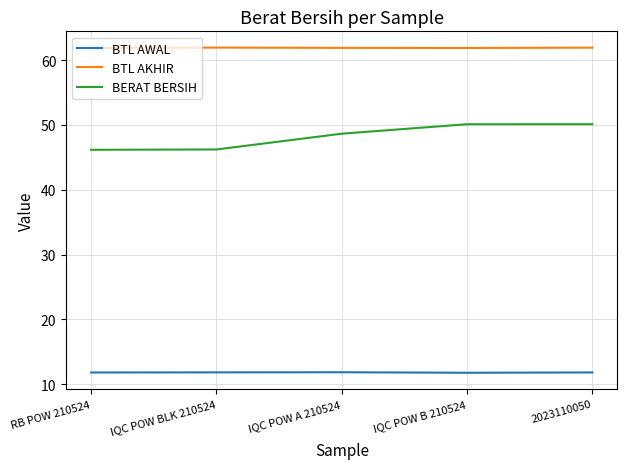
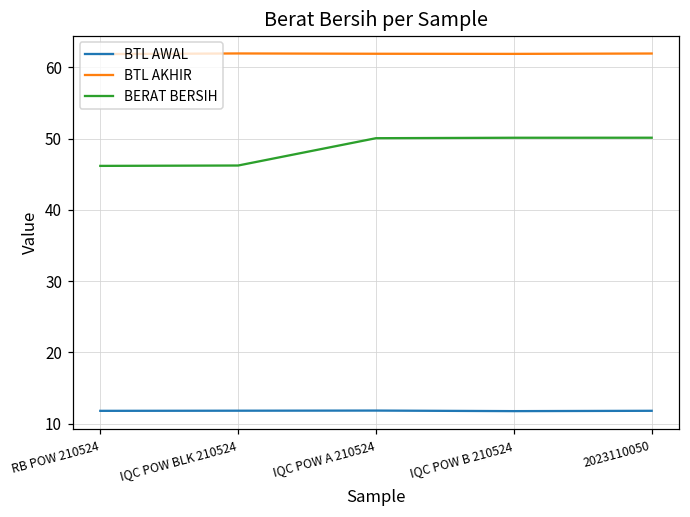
  {
    "BTL AWAL": {
      "RB POW 210524": 12,
      "IQC POW BLK 210524": 12,
      "IQC POW A 210524": 12,
      "IQC POW B 210524": 12,
      "2023110050": 12
    },
    "BTL AKHIR": {
      "IQC POW BLK 210524": 62,
      "IQC POW A 210524": 62,
      "IQC POW B 210524": 62,
      "2023110050": 62
    },
    "BERAT BERSIH": {
      "RB POW 210524": 46,
      "IQC POW BLK 210524": 46,
-     "IQC POW A 210524": 49,
+     "IQC POW A 210524": 50,
      "IQC POW B 210524": 50,
      "2023110050": 50
    }
  }
